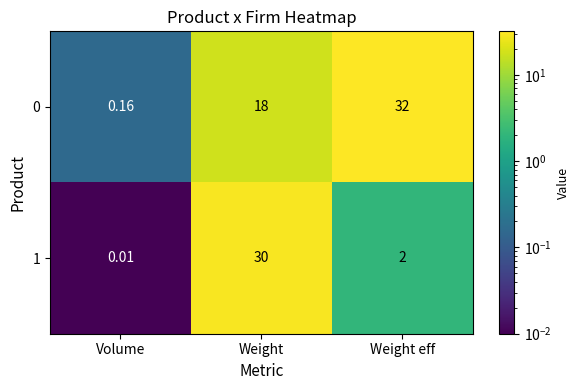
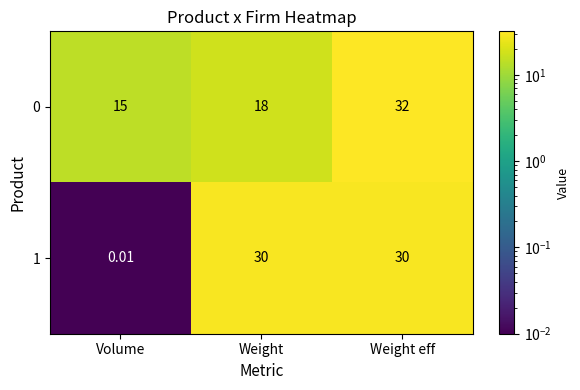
  {
    "0": {
-     "Volume": 0.16,
+     "Volume": 15,
      "Weight": 18,
      "Weight eff": 32
    },
    "1": {
      "Volume": 0.01,
      "Weight": 30,
-     "Weight eff": 2
+     "Weight eff": 30
    }
  }
